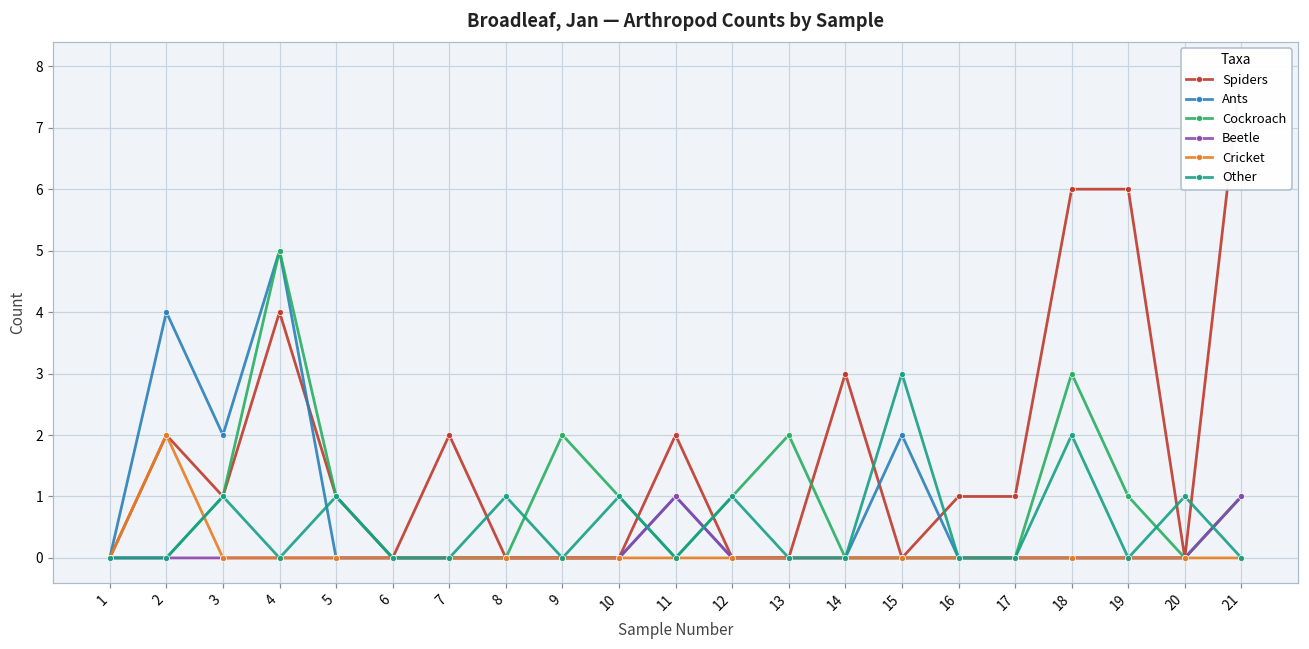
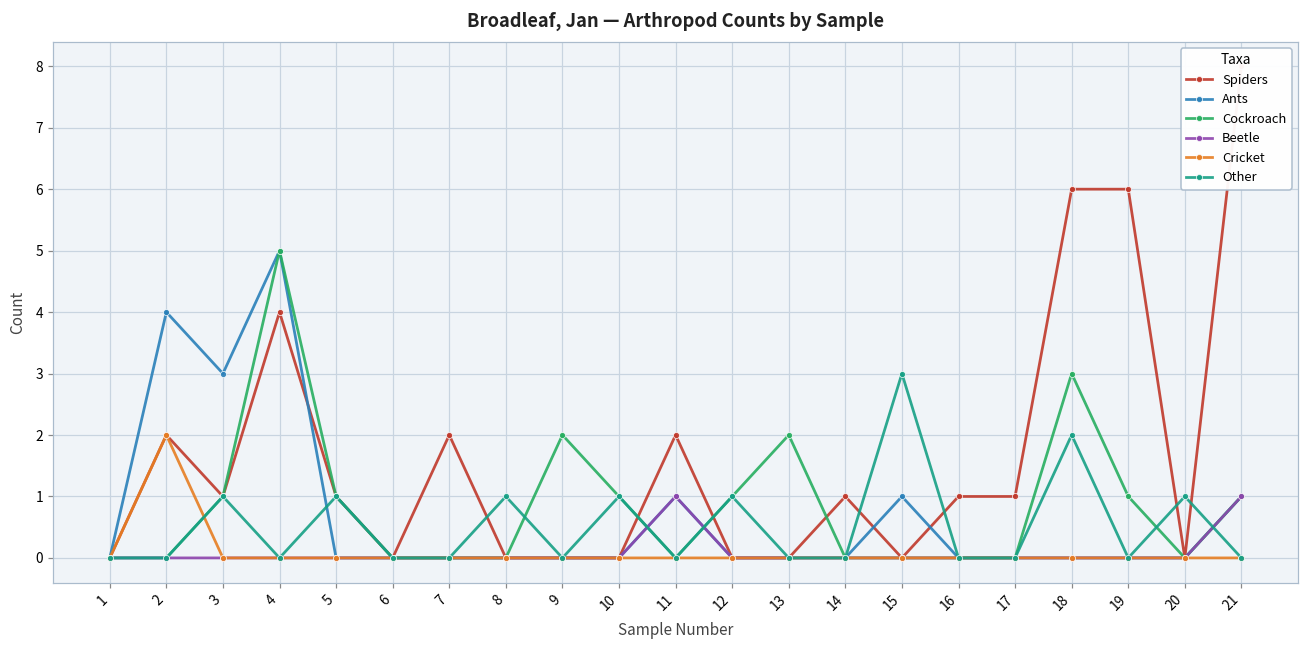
  {
    "Spiders": {
      "4": 4,
      "7": 2,
      "11": 2,
-     "14": 3,
+     "14": 1,
      "16": 1,
      "17": 1,
      "18": 6,
      "19": 6
    },
    "Ants": {
      "2": 4,
-     "3": 2,
-     "15": 2
+     "3": 3,
+     "15": 1
    }
  }
